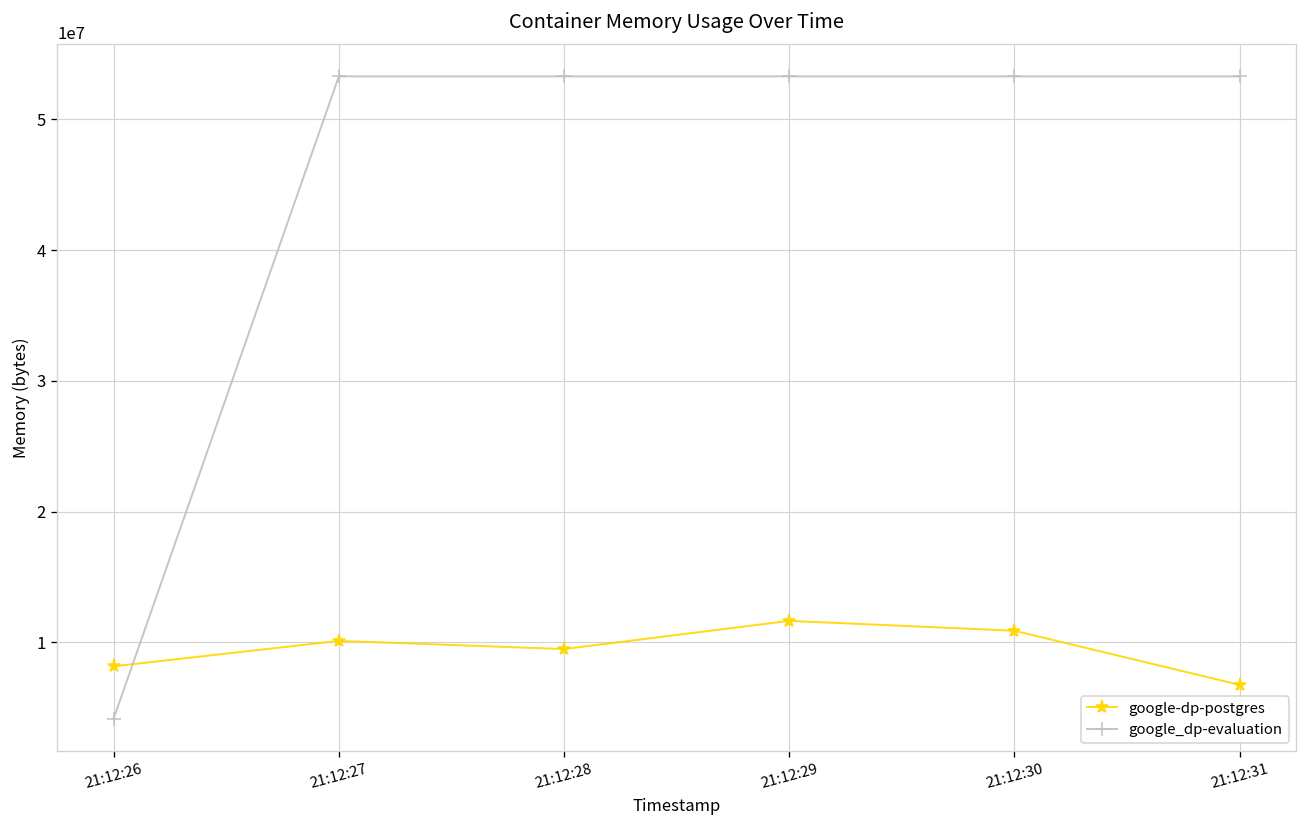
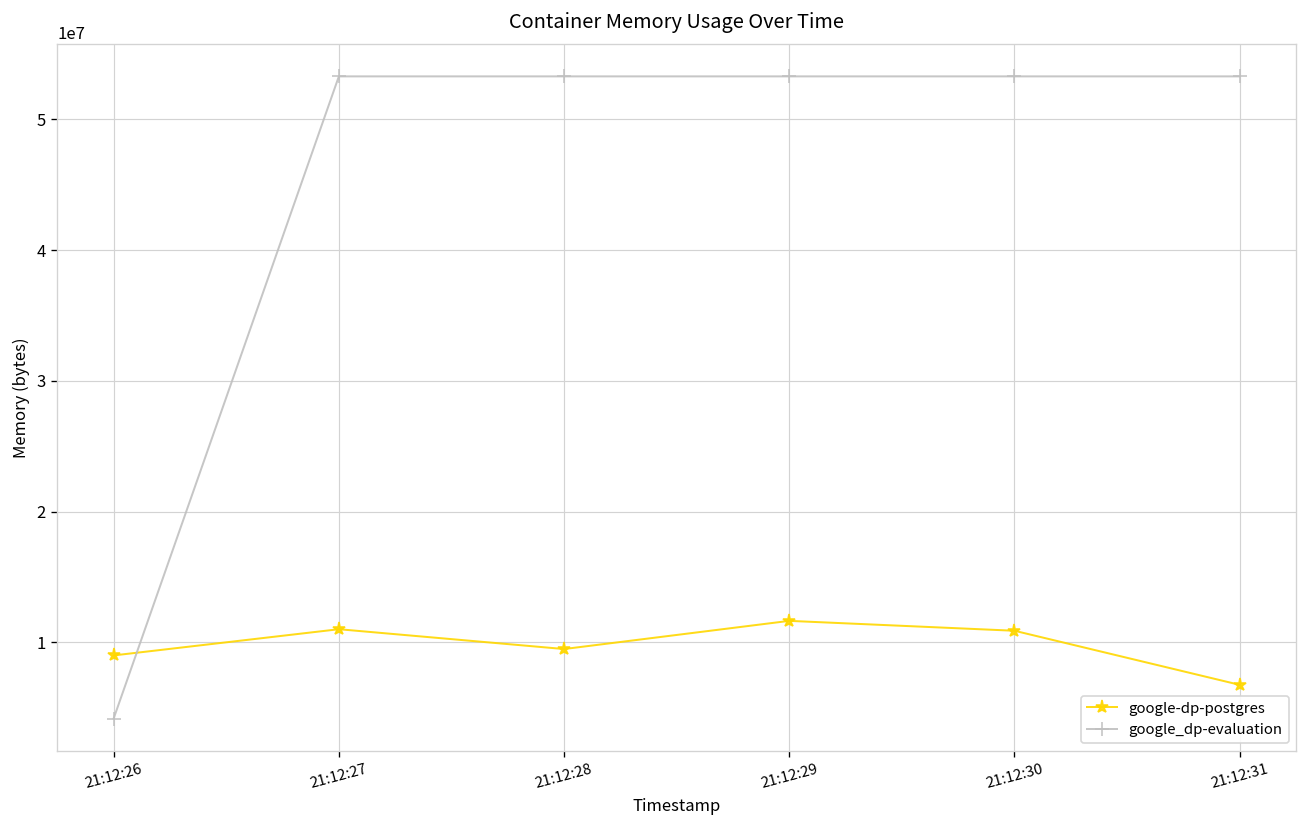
  {
    "google-dp-postgres": {
-     "21:12:26": 8200000,
-     "21:12:27": 10100000,
+     "21:12:26": 9000000,
+     "21:12:27": 11000000,
      "21:12:28": 9500000,
      "21:12:29": 11700000,
      "21:12:30": 10900000,
      "21:12:31": 6800000
    },
    "google_dp-evaluation": {
      "21:12:26": 4200000,
      "21:12:27": 53300000,
      "21:12:28": 53300000,
      "21:12:29": 53300000,
      "21:12:30": 53300000,
      "21:12:31": 53300000
    }
  }
